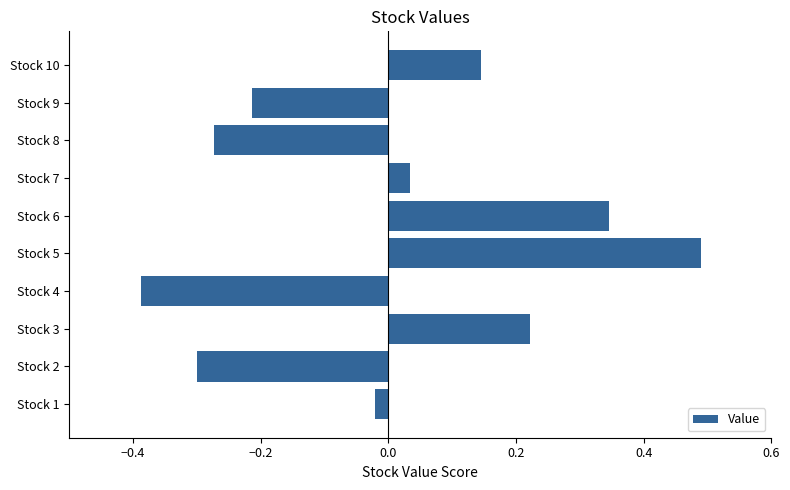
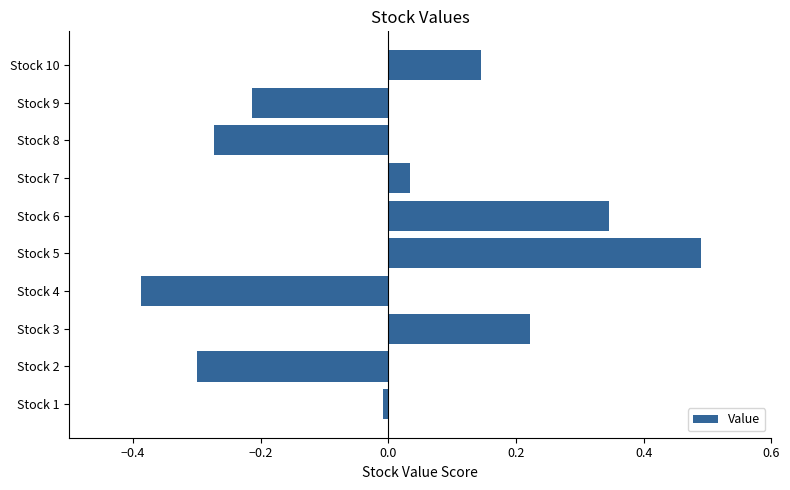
  {
    "Stock 10": 0.15,
    "Stock 9": -0.21,
    "Stock 8": -0.27,
    "Stock 7": 0.03,
    "Stock 6": 0.35,
    "Stock 5": 0.49,
    "Stock 4": -0.39,
    "Stock 3": 0.22,
    "Stock 2": -0.30,
-   "Stock 1": -0.02
+   "Stock 1": -0.01
  }
